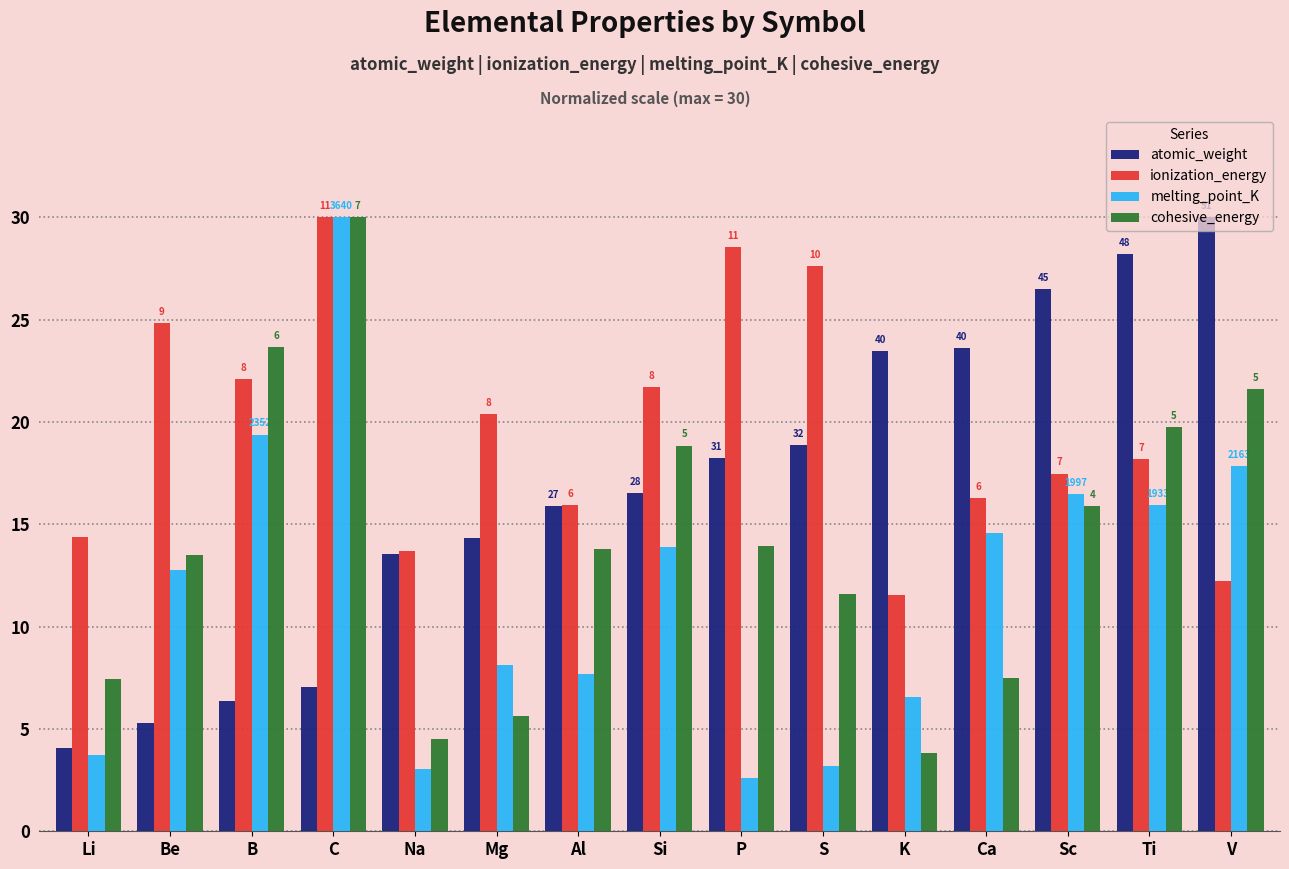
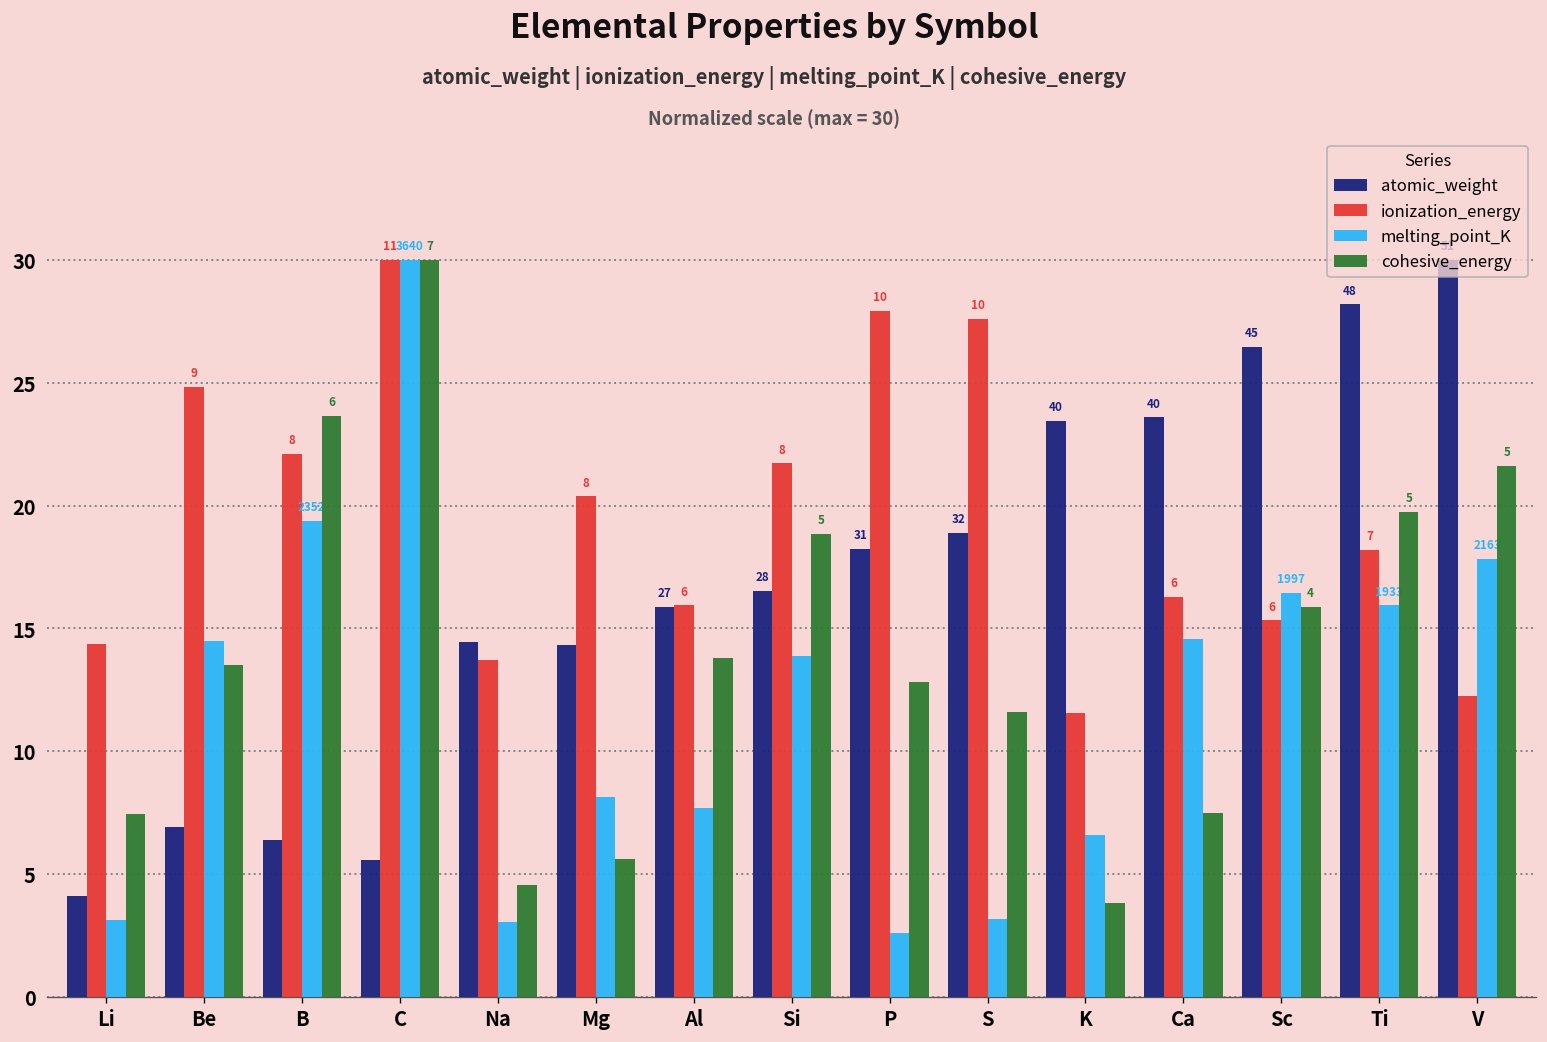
  {
    "atomic_weight": {
-     "Be": 5.3,
-     "C": 7,
-     "Na": 13.5
+     "Be": 6.9,
+     "C": 6,
+     "Na": 14.4
    },
    "ionization_energy": {
-     "P": 11,
-     "Sc": 17.5
+     "P": 10,
+     "Sc": 15.3
    },
    "melting_point_K": {
-     "Li": 3.7,
-     "Be": 12.8,
+     "Li": 3.1,
+     "Be": 14.5,
      "Na": 3.1,
      "Mg": 8.1,
      "Al": 7.7,
      "Si": 13.9,
      "P": 2.6,
      "S": 3.2,
      "K": 6.6,
      "Ca": 14.6
    },
    "cohesive_energy": {
      "Li": 7.4,
      "Be": 13.5,
      "Na": 4.5,
      "Mg": 5.6,
      "Al": 13.8,
-     "P": 14.0,
+     "P": 12.8,
      "S": 11.6,
      "K": 3.8,
      "Ca": 7.5
    }
  }
